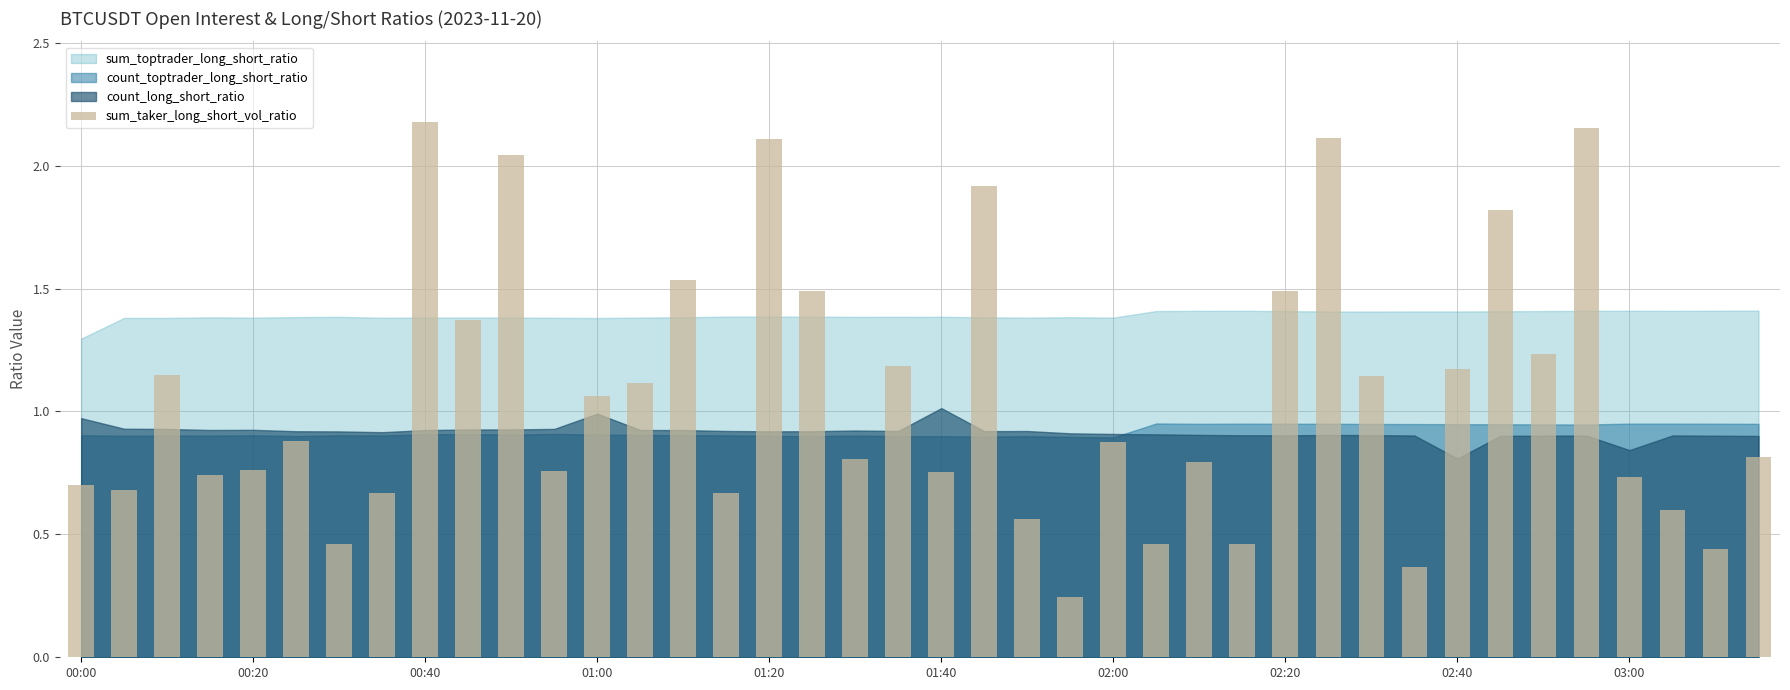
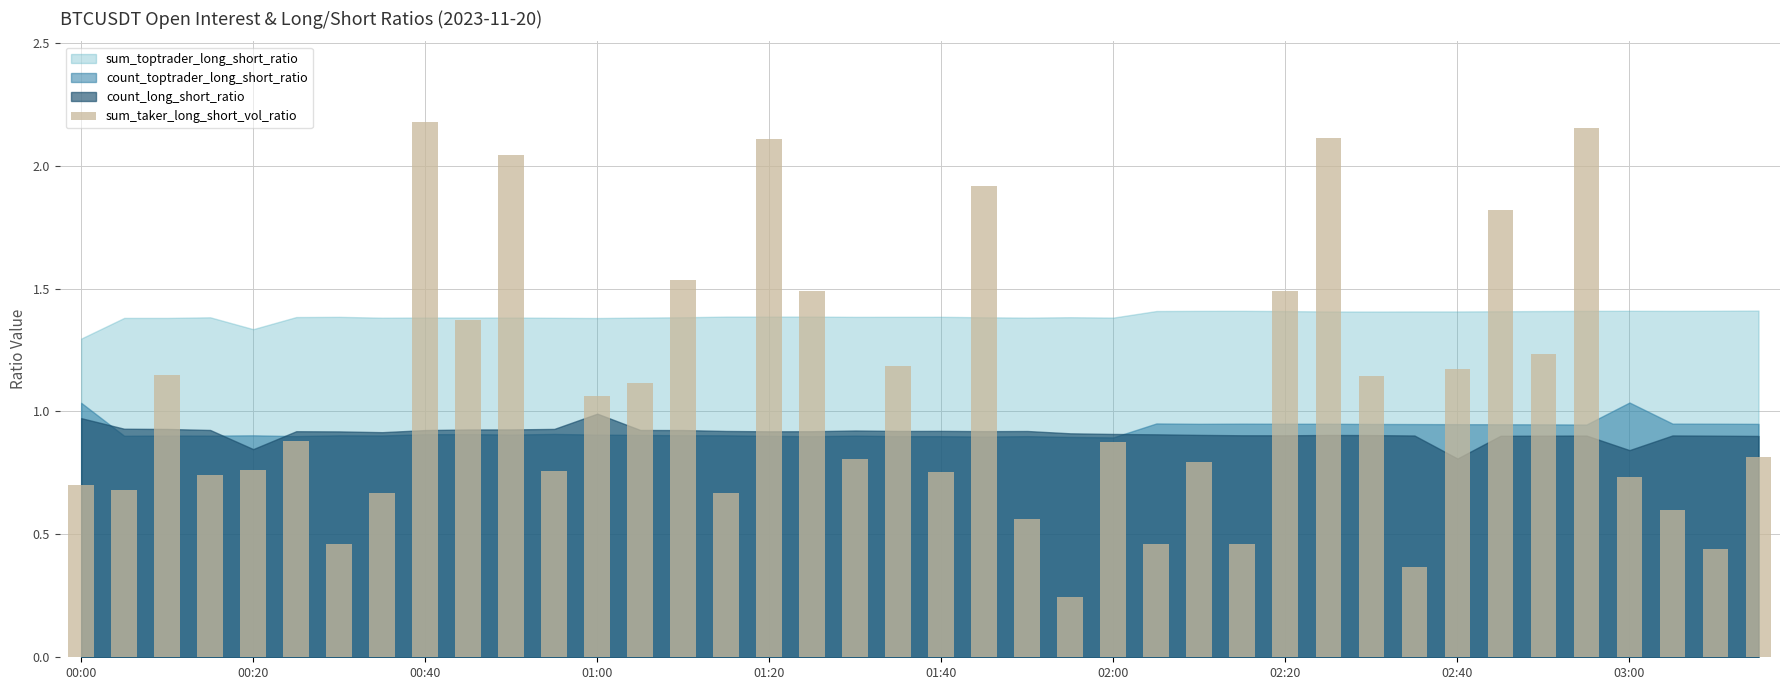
  {
    "sum_taker_long_short_vol_ratio": {
      "00:00": 0.70,
      "00:20": 0.76,
      "00:40": 2.18,
      "01:00": 1.06,
      "01:20": 2.11,
      "01:40": 0.75,
      "02:00": 0.88,
      "02:20": 1.49,
      "02:40": 1.17,
      "03:00": 0.73
    },
    "sum_toptrader_long_short_ratio": {
      "00:00": 1.30,
-     "00:20": 1.38,
+     "00:20": 1.33,
      "00:40": 1.38,
      "01:00": 1.38,
      "01:20": 1.39,
      "01:40": 1.39,
      "02:00": 1.38,
      "02:20": 1.41,
      "02:40": 1.41,
      "03:00": 1.41
    },
    "count_toptrader_long_short_ratio": {
-     "00:00": 0.90,
+     "00:00": 1.04,
      "00:20": 0.90,
      "00:40": 0.91,
      "01:00": 0.91,
      "01:20": 0.90,
      "01:40": 0.90,
      "02:00": 0.89,
      "02:20": 0.95,
      "02:40": 0.95,
-     "03:00": 0.95
+     "03:00": 1.04
    },
    "count_long_short_ratio": {
      "00:00": 0.97,
-     "00:20": 0.93,
+     "00:20": 0.85,
      "00:40": 0.92,
      "01:00": 0.99,
      "01:20": 0.92,
-     "01:40": 1.01,
+     "01:40": 0.92,
      "02:00": 0.91,
      "02:20": 0.90,
      "02:40": 0.81,
      "03:00": 0.84
    }
  }
